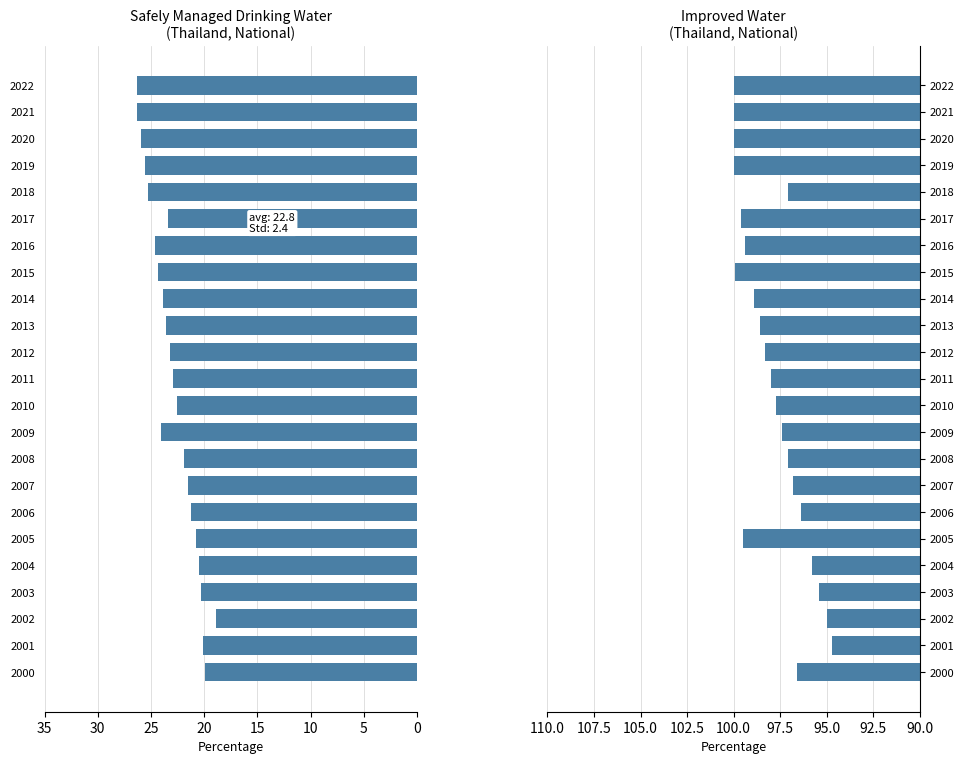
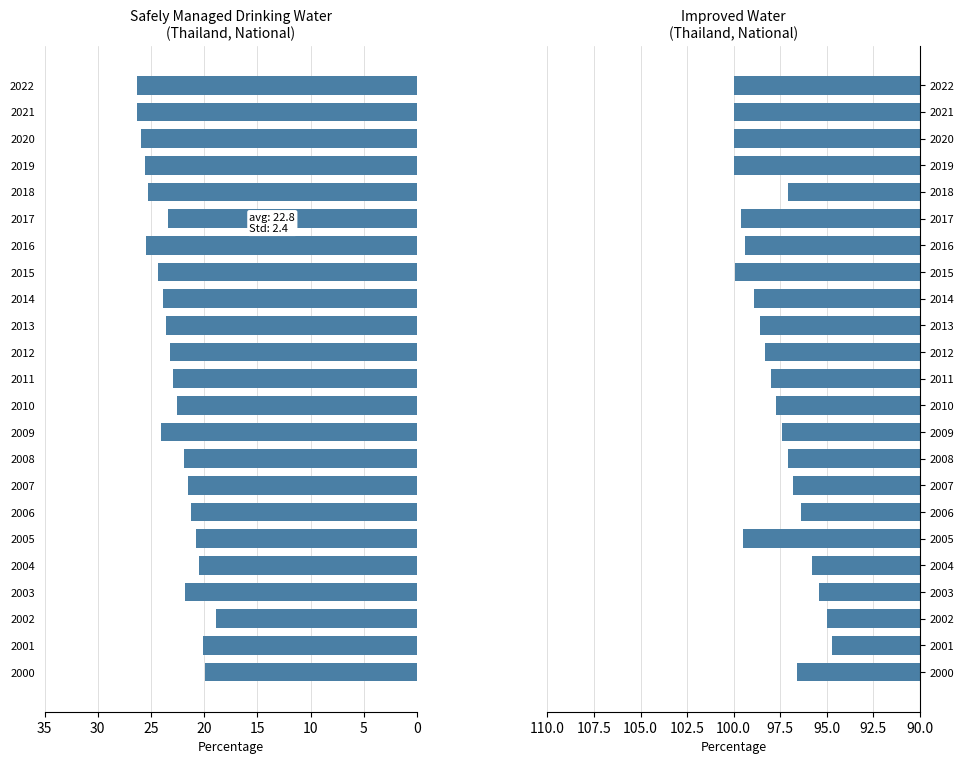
  {
    "Safely Managed Drinking Water (Thailand, National)": {
      "2022": 26.3,
      "2021": 26.3,
      "2020": 25.9,
      "2019": 25.6,
      "2018": 25.3,
-     "2016": 24.6,
+     "2016": 25.5,
      "2015": 24.3,
      "2014": 23.9,
      "2013": 23.6,
      "2012": 23.2,
      "2011": 22.9,
      "2010": 22.6,
      "2009": 24.1,
      "2008": 21.9,
      "2007": 21.5,
      "2006": 21.2,
      "2005": 20.8,
      "2004": 20.5,
-     "2003": 20.3,
+     "2003": 21.8,
      "2002": 18.9,
      "2001": 20.1,
      "2000": 19.9
    },
    "Improved Water (Thailand, National)": {
      "2022": 100.0,
      "2021": 100.0,
      "2020": 100.0,
      "2019": 100.0,
      "2018": 97.1,
      "2017": 99.6,
      "2016": 99.4,
      "2015": 99.9,
      "2014": 98.9,
      "2013": 98.6,
      "2012": 98.3,
      "2011": 98.0,
      "2010": 97.7,
      "2009": 97.4,
      "2008": 97.1,
      "2007": 96.8,
      "2006": 96.4,
      "2005": 99.5,
      "2004": 95.8,
      "2003": 95.4,
      "2002": 95.0,
      "2001": 94.7,
      "2000": 96.6
    }
  }
